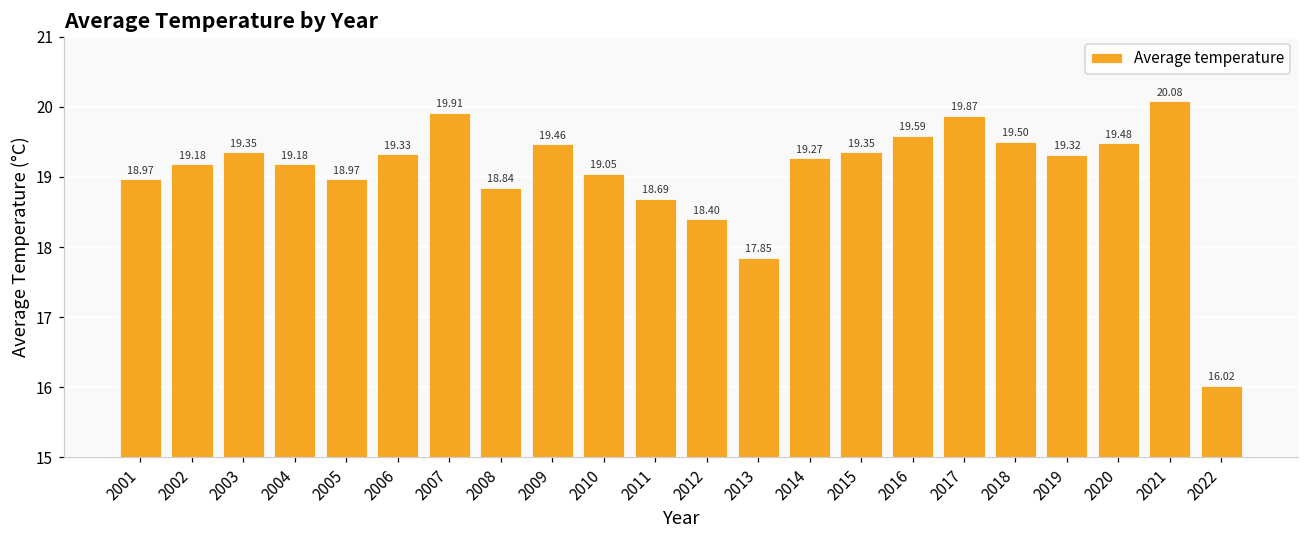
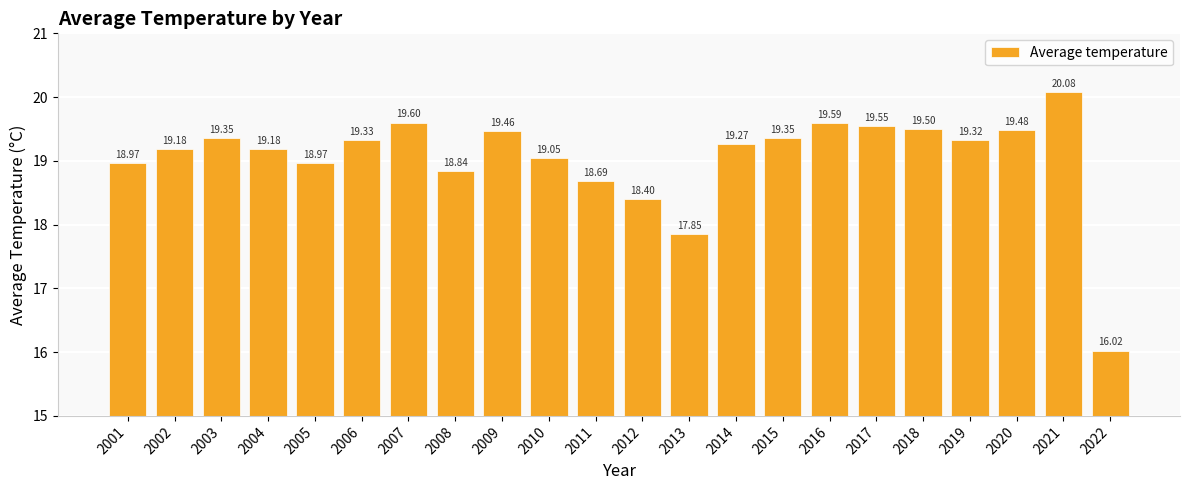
  {
    "2001": 18.97,
    "2002": 19.18,
    "2003": 19.35,
    "2004": 19.18,
    "2005": 18.97,
    "2006": 19.33,
-   "2007": 19.91,
+   "2007": 19.60,
    "2008": 18.84,
    "2009": 19.46,
    "2010": 19.05,
    "2011": 18.69,
    "2012": 18.40,
    "2013": 17.85,
    "2014": 19.27,
    "2015": 19.35,
    "2016": 19.59,
-   "2017": 19.87,
+   "2017": 19.55,
    "2018": 19.50,
    "2019": 19.32,
    "2020": 19.48,
    "2021": 20.08,
    "2022": 16.02
  }
